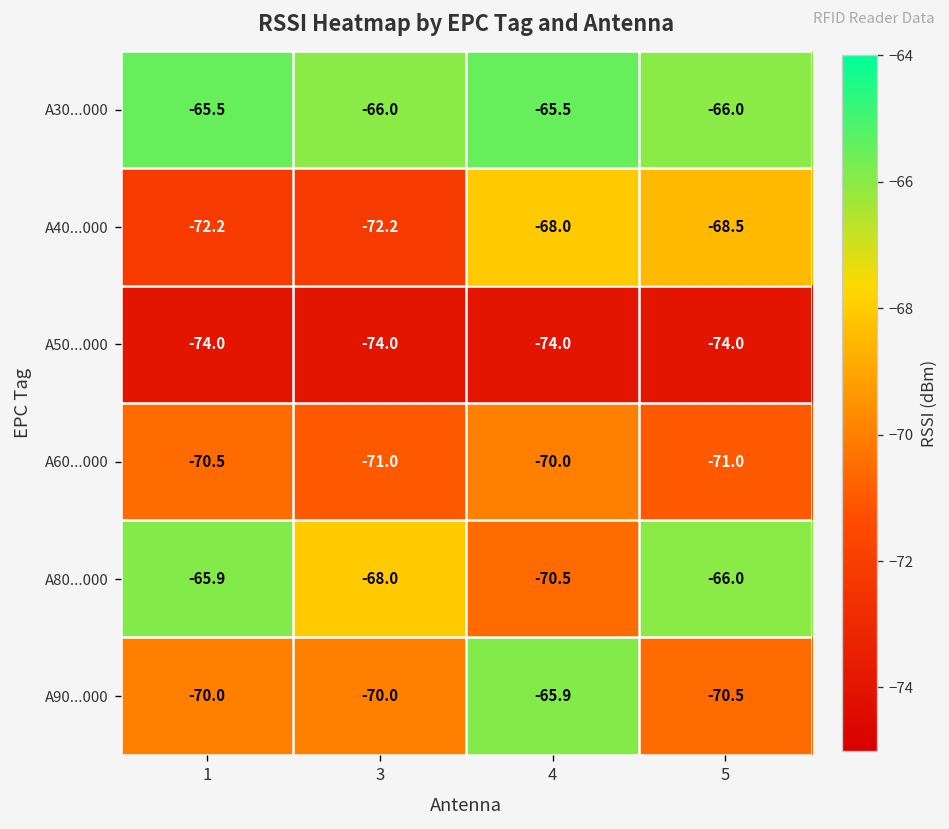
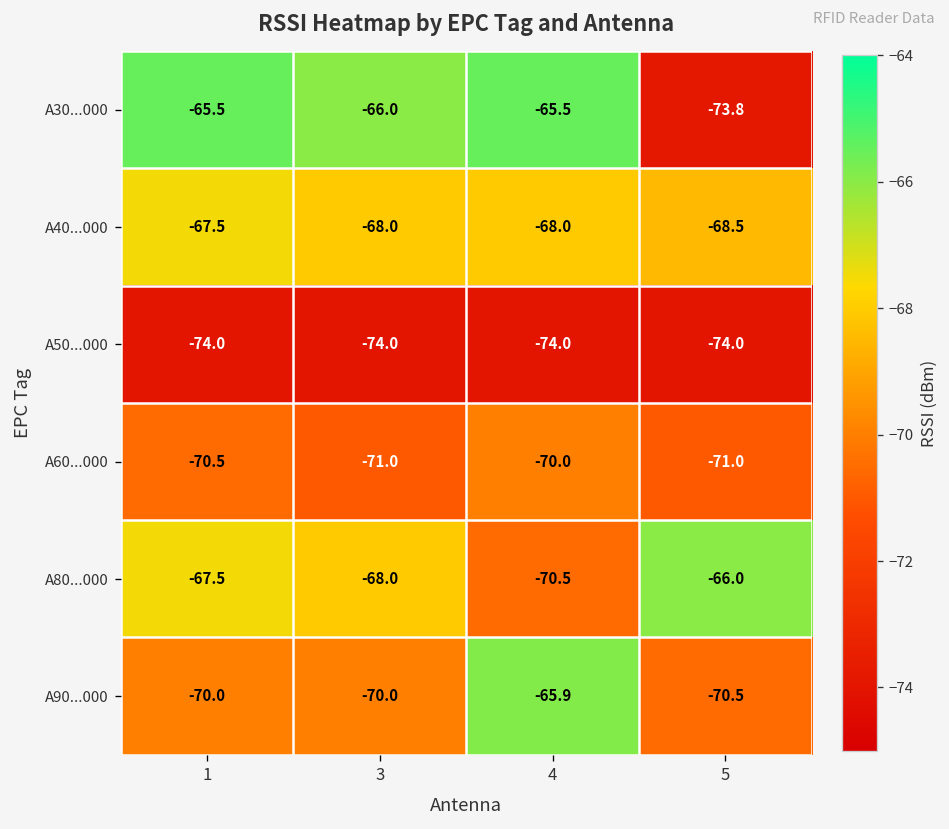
  {
    "A30...000": {
      "1": -65.5,
      "3": -66.0,
      "4": -65.5,
-     "5": -66.0
+     "5": -73.8
    },
    "A40...000": {
-     "1": -72.2,
-     "3": -72.2,
+     "1": -67.5,
+     "3": -68.0,
      "4": -68.0,
      "5": -68.5
    },
    "A50...000": {
      "1": -74.0,
      "3": -74.0,
      "4": -74.0,
      "5": -74.0
    },
    "A60...000": {
      "1": -70.5,
      "3": -71.0,
      "4": -70.0,
      "5": -71.0
    },
    "A80...000": {
-     "1": -65.9,
+     "1": -67.5,
      "3": -68.0,
      "4": -70.5,
      "5": -66.0
    },
    "A90...000": {
      "1": -70.0,
      "3": -70.0,
      "4": -65.9,
      "5": -70.5
    }
  }
